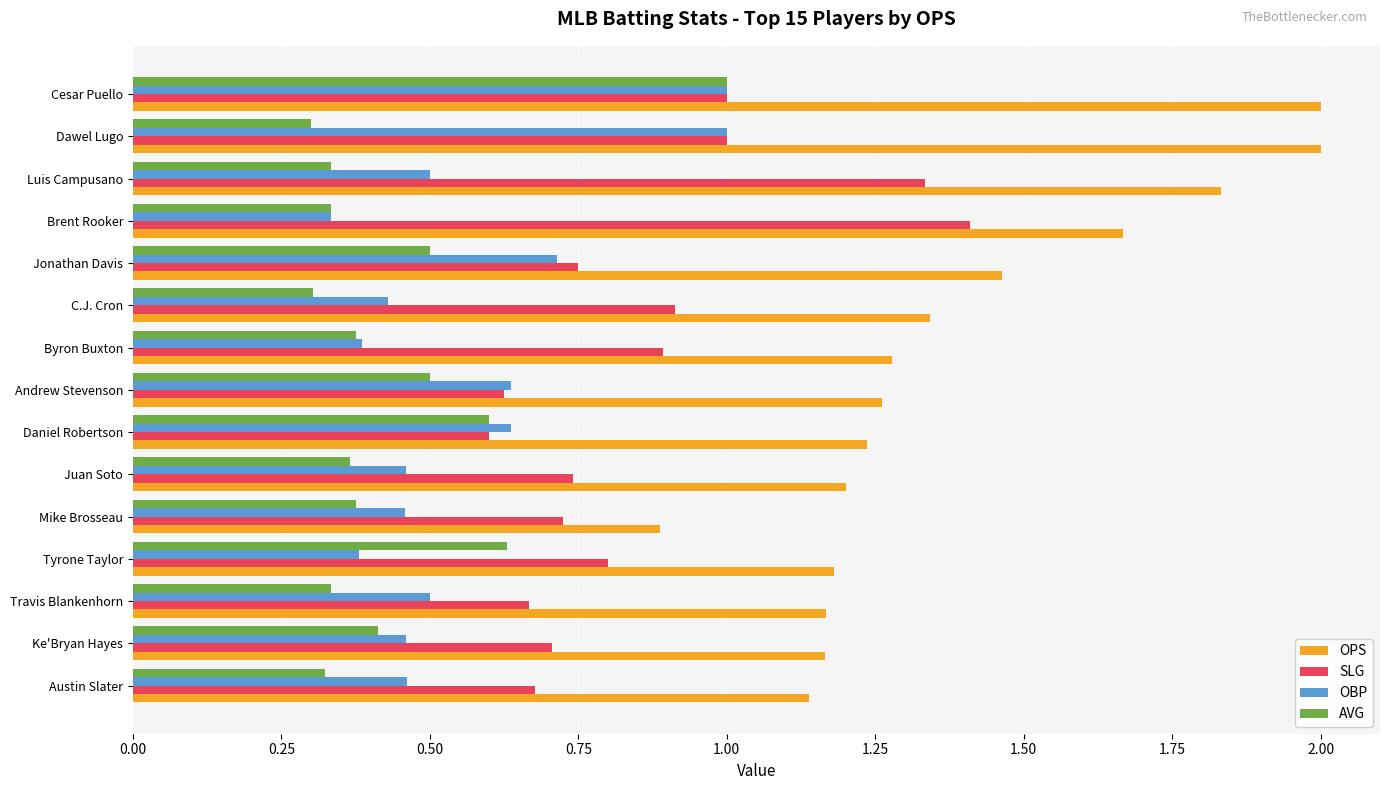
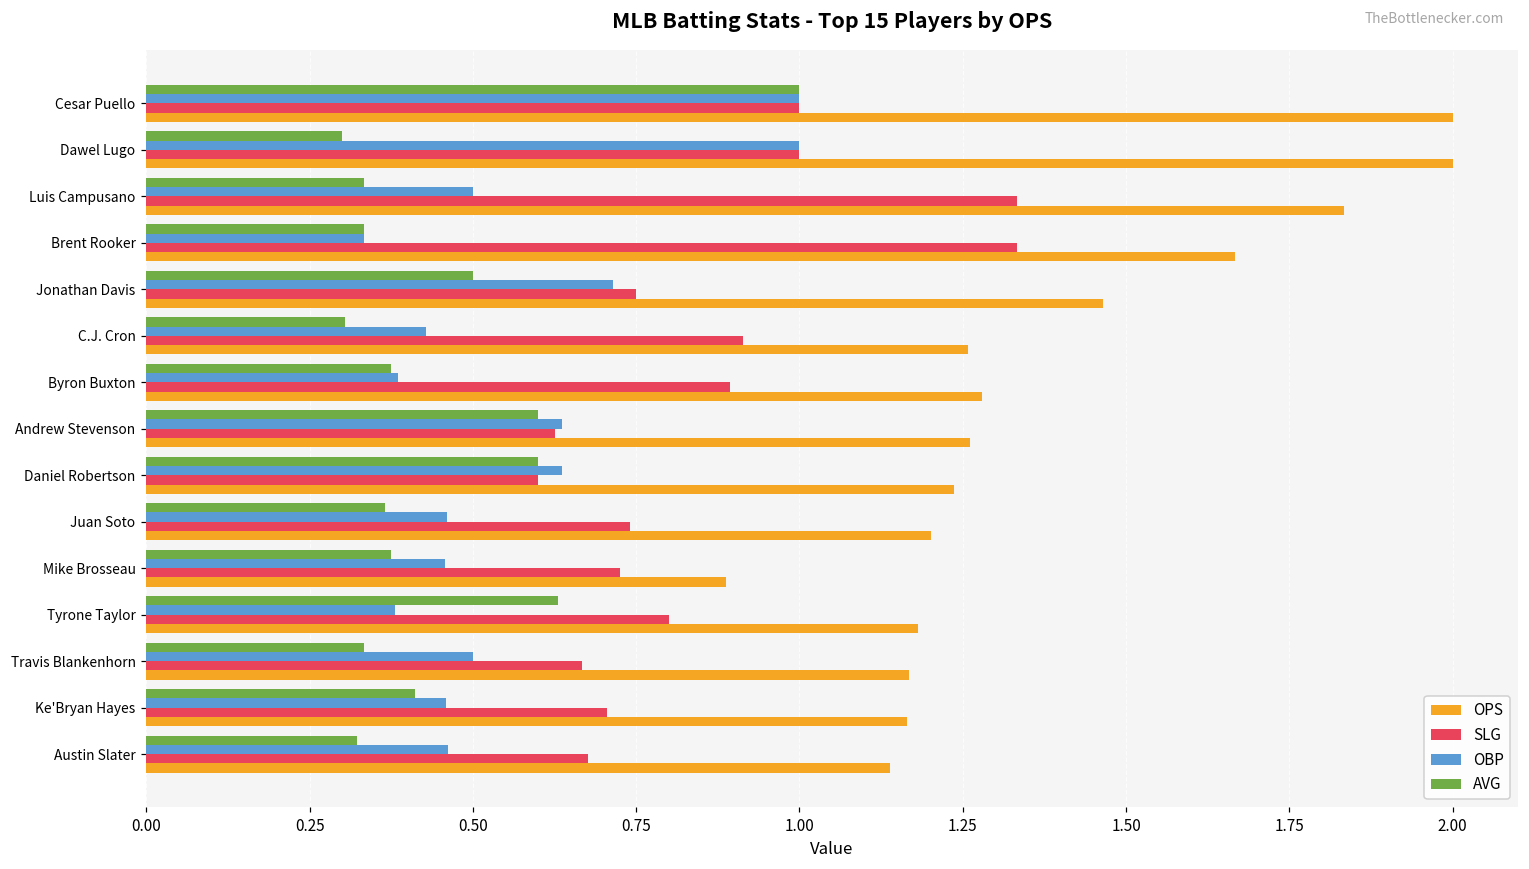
  {
    "OPS": {
      "Cesar Puello": 2.00,
      "Dawel Lugo": 2.00,
      "Luis Campusano": 1.83,
      "Brent Rooker": 1.67,
      "Jonathan Davis": 1.46,
-     "C.J. Cron": 1.34,
+     "C.J. Cron": 1.26,
      "Byron Buxton": 1.28,
      "Andrew Stevenson": 1.26,
      "Daniel Robertson": 1.24,
      "Juan Soto": 1.20,
      "Mike Brosseau": 0.89,
      "Tyrone Taylor": 1.18,
      "Travis Blankenhorn": 1.17,
      "Ke'Bryan Hayes": 1.17,
      "Austin Slater": 1.14
    },
    "SLG": {
      "Cesar Puello": 1.00,
      "Dawel Lugo": 1.00,
      "Luis Campusano": 1.33,
-     "Brent Rooker": 1.41,
+     "Brent Rooker": 1.33,
      "Jonathan Davis": 0.75,
      "C.J. Cron": 0.91,
      "Byron Buxton": 0.89,
      "Andrew Stevenson": 0.63,
      "Daniel Robertson": 0.60,
      "Juan Soto": 0.74,
      "Mike Brosseau": 0.73,
      "Tyrone Taylor": 0.80,
      "Travis Blankenhorn": 0.67,
      "Ke'Bryan Hayes": 0.71,
      "Austin Slater": 0.68
    },
    "OBP": {
      "Cesar Puello": 1.00,
      "Dawel Lugo": 1.00,
      "Luis Campusano": 0.50,
      "Brent Rooker": 0.33,
      "Jonathan Davis": 0.71,
      "C.J. Cron": 0.43,
      "Byron Buxton": 0.39,
      "Andrew Stevenson": 0.64,
      "Daniel Robertson": 0.64,
      "Juan Soto": 0.46,
      "Mike Brosseau": 0.46,
      "Tyrone Taylor": 0.38,
      "Travis Blankenhorn": 0.50,
      "Ke'Bryan Hayes": 0.46,
      "Austin Slater": 0.46
    },
    "AVG": {
      "Cesar Puello": 1.0,
      "Dawel Lugo": 0.3,
      "Luis Campusano": 0.33,
      "Brent Rooker": 0.33,
      "Jonathan Davis": 0.5,
      "C.J. Cron": 0.3,
      "Byron Buxton": 0.38,
-     "Andrew Stevenson": 0.5,
+     "Andrew Stevenson": 0.6,
      "Daniel Robertson": 0.6,
      "Juan Soto": 0.37,
      "Mike Brosseau": 0.38,
      "Tyrone Taylor": 0.63,
      "Travis Blankenhorn": 0.33,
      "Ke'Bryan Hayes": 0.41,
      "Austin Slater": 0.32
    }
  }
